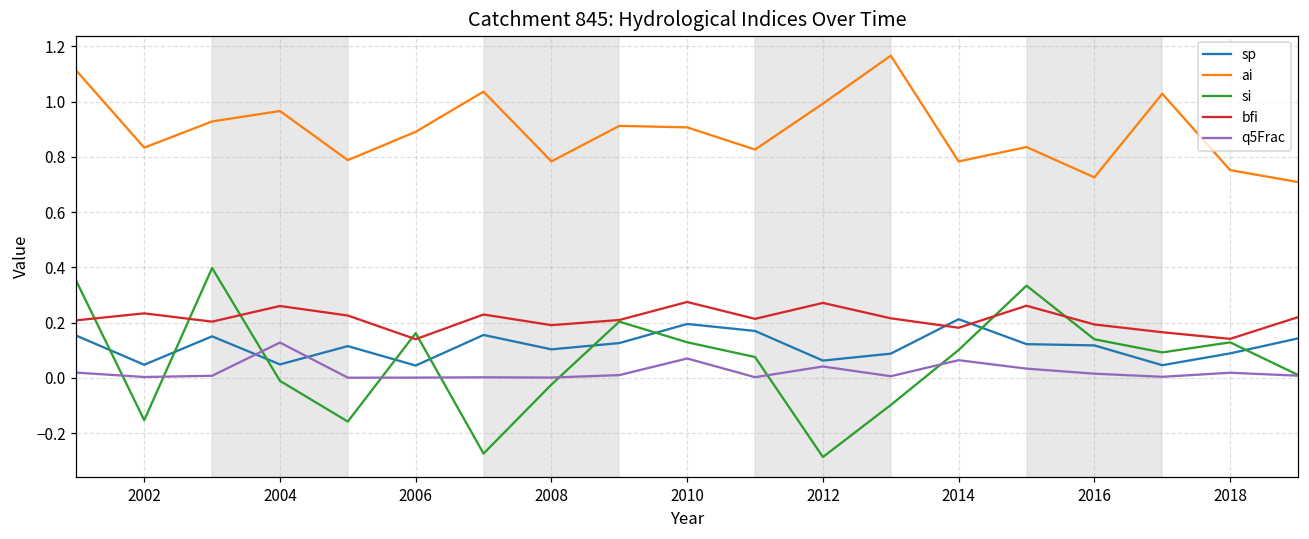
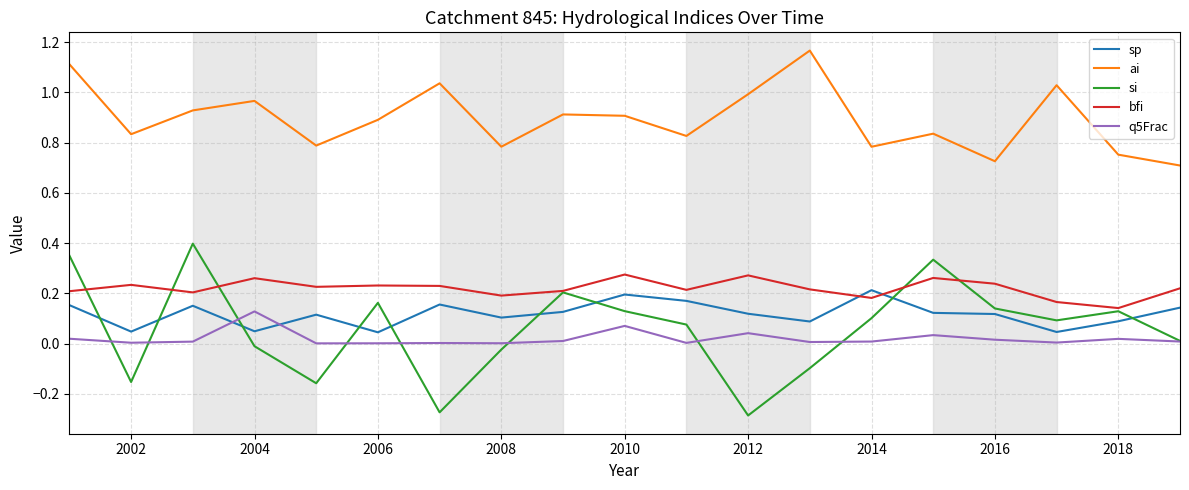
  {
    "sp": {
      "2002": 0.05,
      "2004": 0.05,
      "2006": 0.04,
      "2008": 0.10,
      "2010": 0.20,
-     "2012": 0.06,
+     "2012": 0.12,
      "2014": 0.21,
      "2016": 0.12,
      "2018": 0.09
    },
    "ai": {
      "2002": 0.83,
      "2004": 0.97,
      "2006": 0.89,
      "2008": 0.78,
      "2010": 0.91,
      "2012": 0.99,
      "2014": 0.78,
      "2016": 0.73,
      "2018": 0.75
    },
    "si": {
      "2002": -0.15,
      "2004": -0.01,
      "2006": 0.16,
      "2008": -0.02,
      "2010": 0.13,
      "2012": -0.29,
      "2014": 0.10,
      "2016": 0.14,
      "2018": 0.13
    },
    "bfi": {
      "2002": 0.23,
      "2004": 0.26,
-     "2006": 0.14,
+     "2006": 0.23,
      "2008": 0.19,
      "2010": 0.27,
      "2012": 0.27,
      "2014": 0.18,
-     "2016": 0.19,
+     "2016": 0.24,
      "2018": 0.14
    },
    "q5Frac": {
      "2002": 0.00,
      "2004": 0.13,
      "2006": 0.00,
      "2008": 0.00,
      "2010": 0.07,
      "2012": 0.04,
-     "2014": 0.06,
+     "2014": 0.01,
      "2016": 0.02,
      "2018": 0.02
    }
  }
